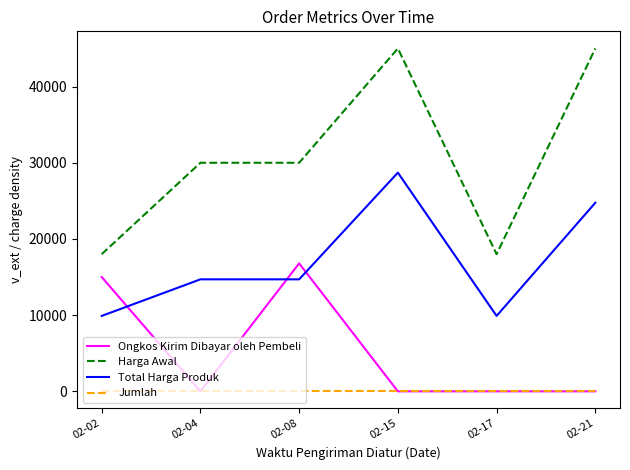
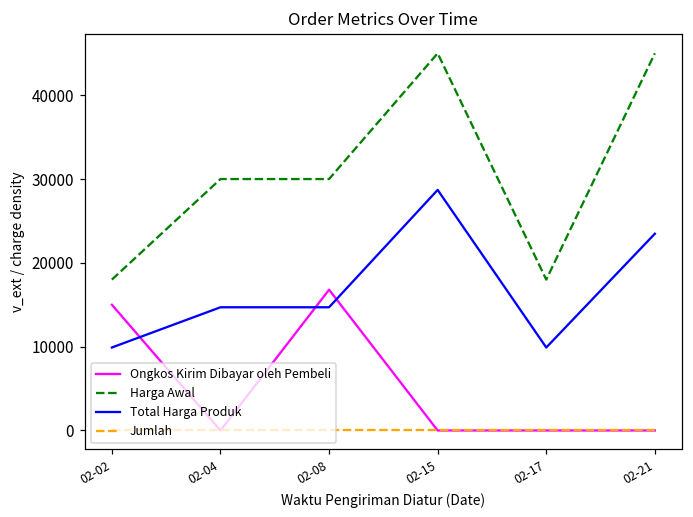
  {
    "Ongkos Kirim Dibayar oleh Pembeli": {
      "02-02": 15000,
      "02-08": 17000
    },
    "Harga Awal": {
      "02-02": 18000,
      "02-04": 30000,
      "02-08": 30000,
      "02-15": 45000,
      "02-17": 18000,
      "02-21": 45000
    },
    "Total Harga Produk": {
      "02-02": 10000,
      "02-04": 15000,
      "02-08": 15000,
      "02-15": 29000,
      "02-17": 10000,
-     "02-21": 25000
+     "02-21": 23000
    }
  }
